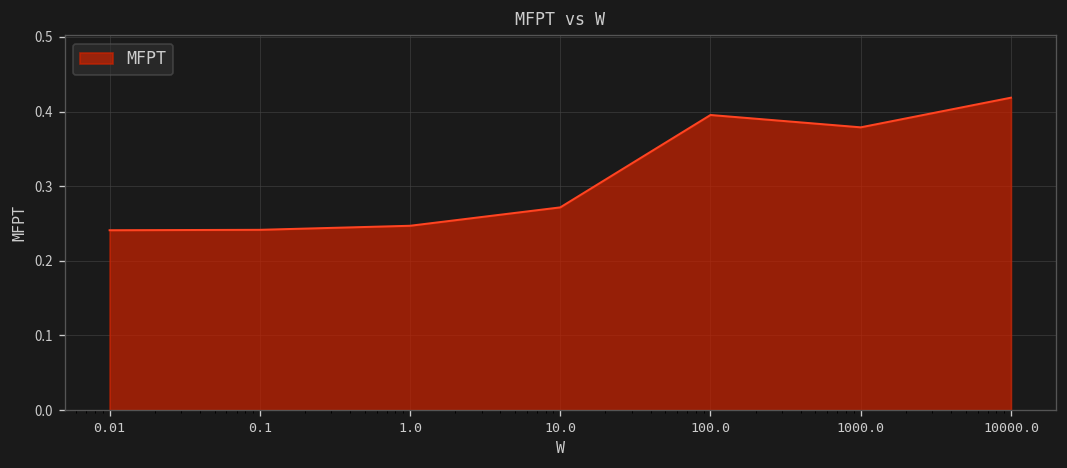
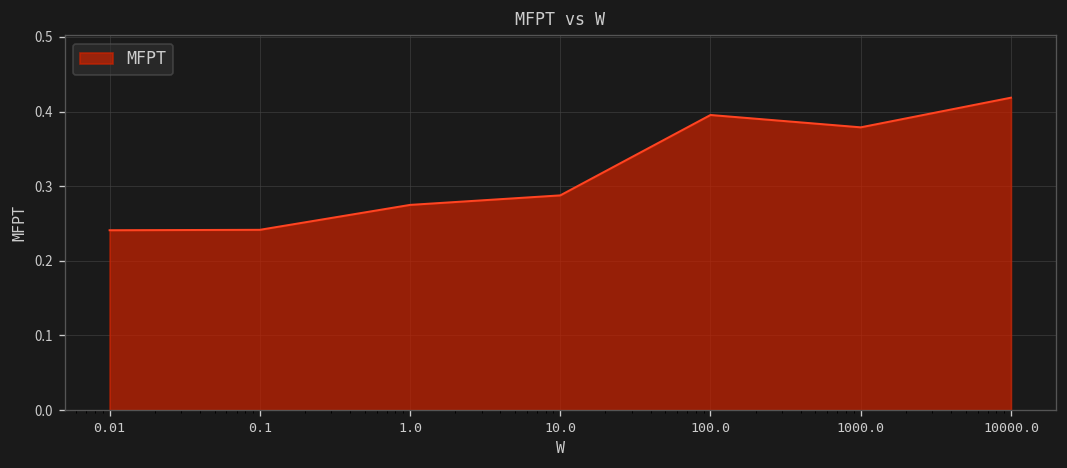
  {
    "0.01": 0.24,
    "0.1": 0.24,
-   "1.0": 0.25,
-   "10.0": 0.27,
+   "1.0": 0.27,
+   "10.0": 0.29,
    "100.0": 0.40,
    "1000.0": 0.38,
    "10000.0": 0.42
  }
